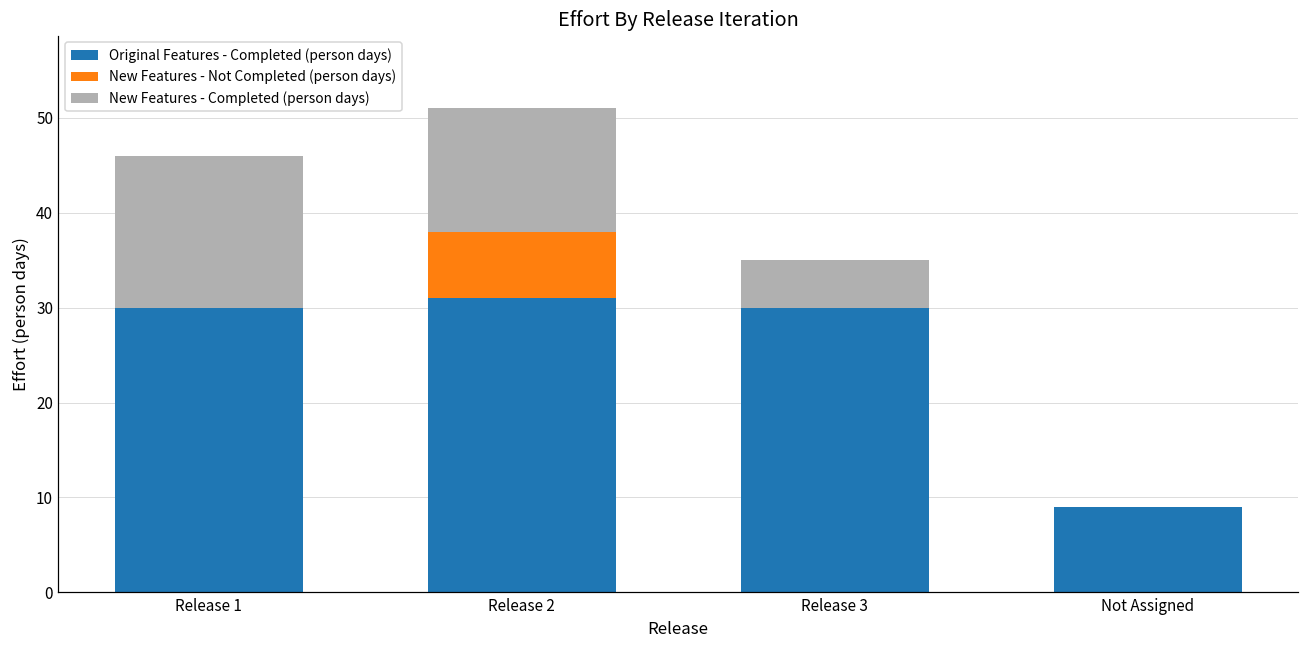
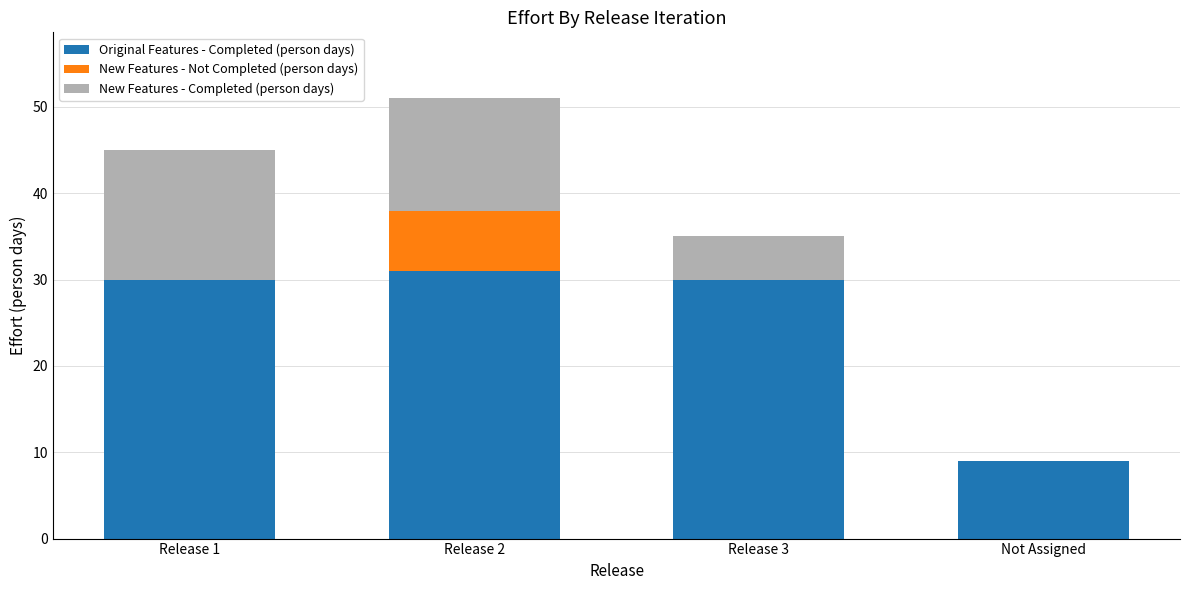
  {
    "Original Features - Completed (person days)": {
      "Release 1": 30,
      "Release 2": 31,
      "Release 3": 30,
      "Not Assigned": 9
    },
    "New Features - Not Completed (person days)": {
      "Release 1": 0,
      "Release 2": 7,
      "Release 3": 0,
      "Not Assigned": 0
    },
    "New Features - Completed (person days)": {
-     "Release 1": 16,
+     "Release 1": 15,
      "Release 2": 13,
      "Release 3": 5,
      "Not Assigned": 0
    }
  }
